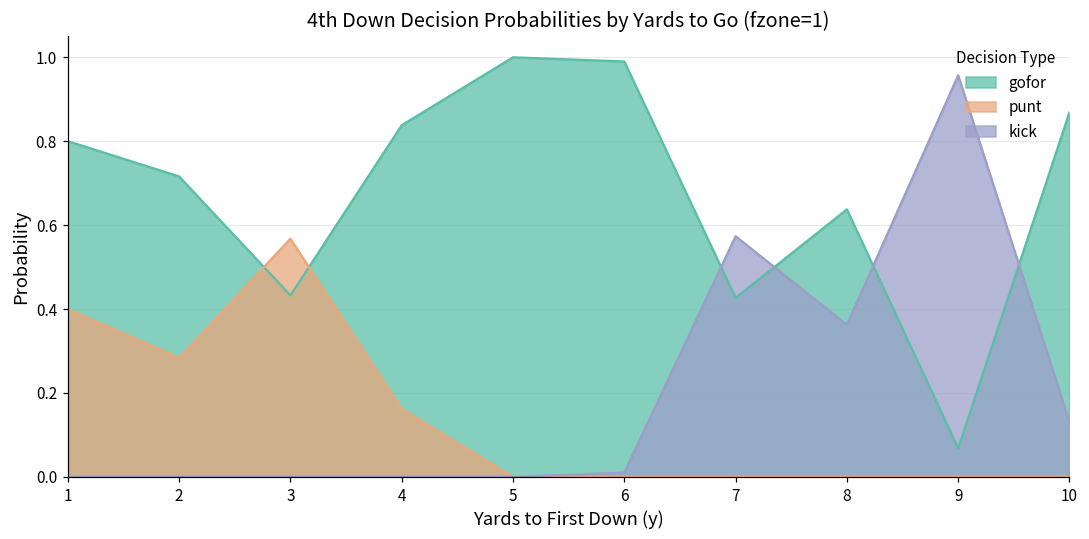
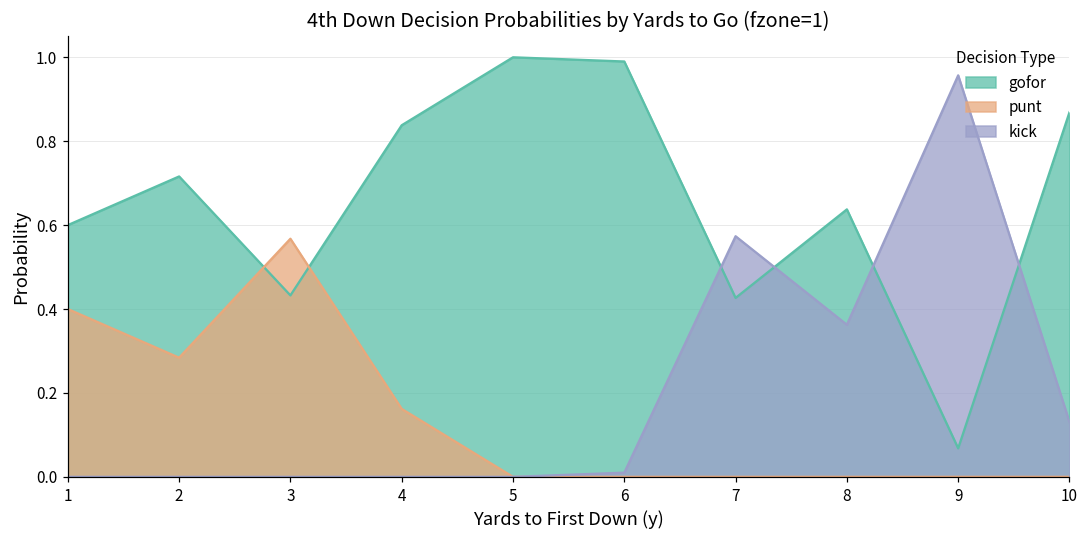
  {
    "gofor": {
-     "1": 0.8,
+     "1": 0.6,
      "2": 0.72,
      "3": 0.43,
      "4": 0.84,
      "5": 1.0,
      "6": 0.99,
      "7": 0.43,
      "8": 0.64,
      "9": 0.07,
      "10": 0.87
    },
    "punt": {
      "1": 0.4,
      "2": 0.28,
      "3": 0.57,
      "4": 0.16,
      "6": 0.0,
      "7": 0.0,
      "8": 0.0,
      "9": 0.0,
      "10": 0.0
    },
    "kick": {
      "1": 0.0,
      "2": 0.0,
      "3": 0.0,
      "4": 0.0,
      "6": 0.01,
      "7": 0.57,
      "8": 0.36,
      "9": 0.96,
      "10": 0.13
    }
  }
